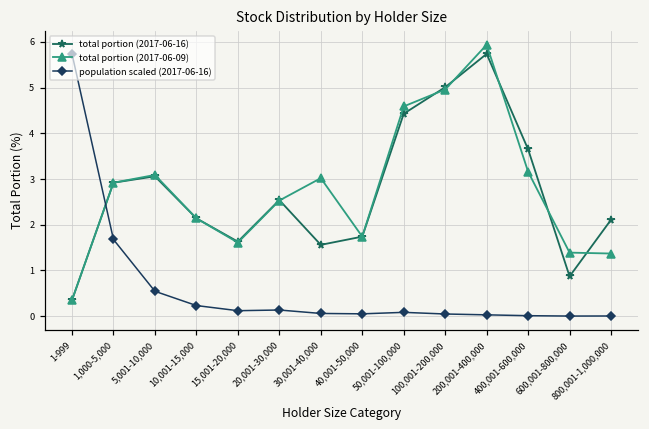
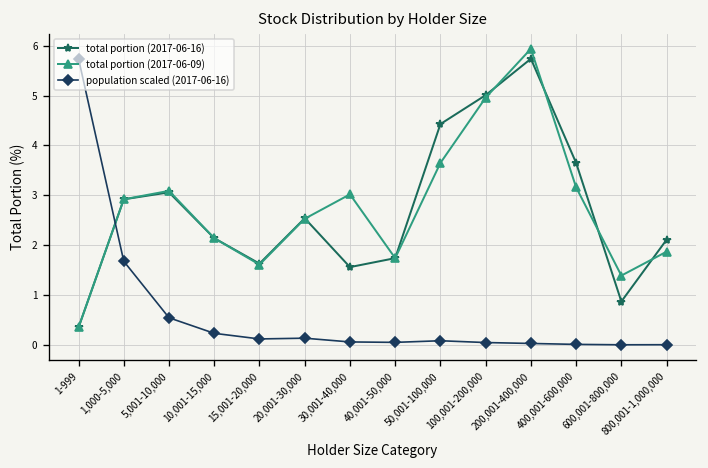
  {
    "total portion (2017-06-09)": {
      "30,001-40,000": 3.0,
-     "50,001-100,000": 4.6,
+     "50,001-100,000": 3.7,
      "200,001-400,000": 5.9,
      "400,001-600,000": 3.2,
      "600,001-800,000": 1.4,
-     "800,001-1,000,000": 1.4
+     "800,001-1,000,000": 1.9
    }
  }
